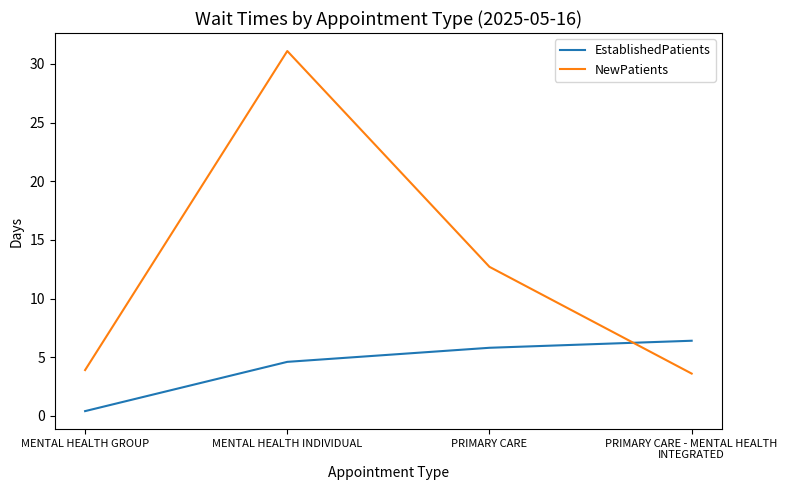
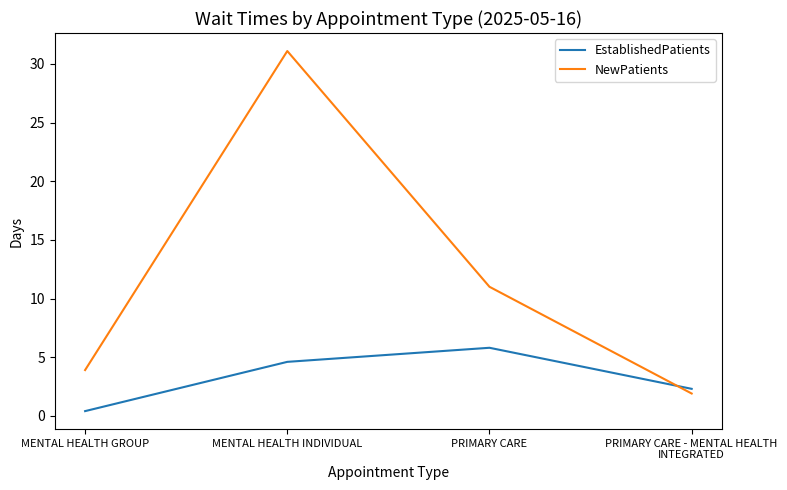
  {
    "EstablishedPatients": {
      "MENTAL HEALTH GROUP": 0.4,
      "MENTAL HEALTH INDIVIDUAL": 4.6,
      "PRIMARY CARE": 5.8,
-     "PRIMARY CARE - MENTAL HEALTH INTEGRATED": 6.4
+     "PRIMARY CARE - MENTAL HEALTH INTEGRATED": 2.3
    },
    "NewPatients": {
      "MENTAL HEALTH GROUP": 3.9,
      "MENTAL HEALTH INDIVIDUAL": 31.1,
-     "PRIMARY CARE": 12.7,
-     "PRIMARY CARE - MENTAL HEALTH INTEGRATED": 3.6
+     "PRIMARY CARE": 11.0,
+     "PRIMARY CARE - MENTAL HEALTH INTEGRATED": 1.9
    }
  }
